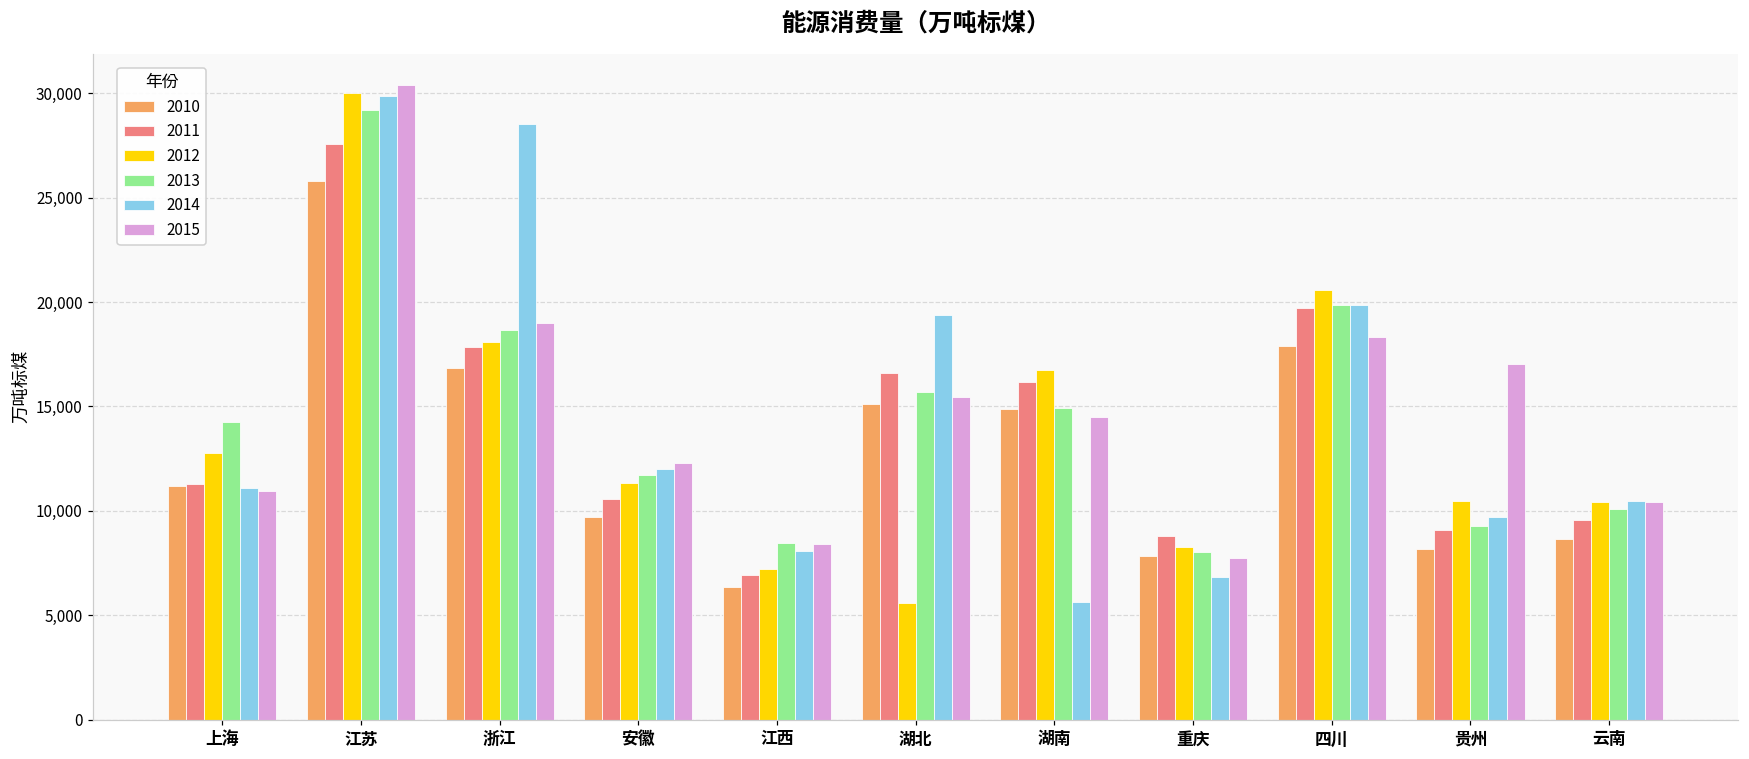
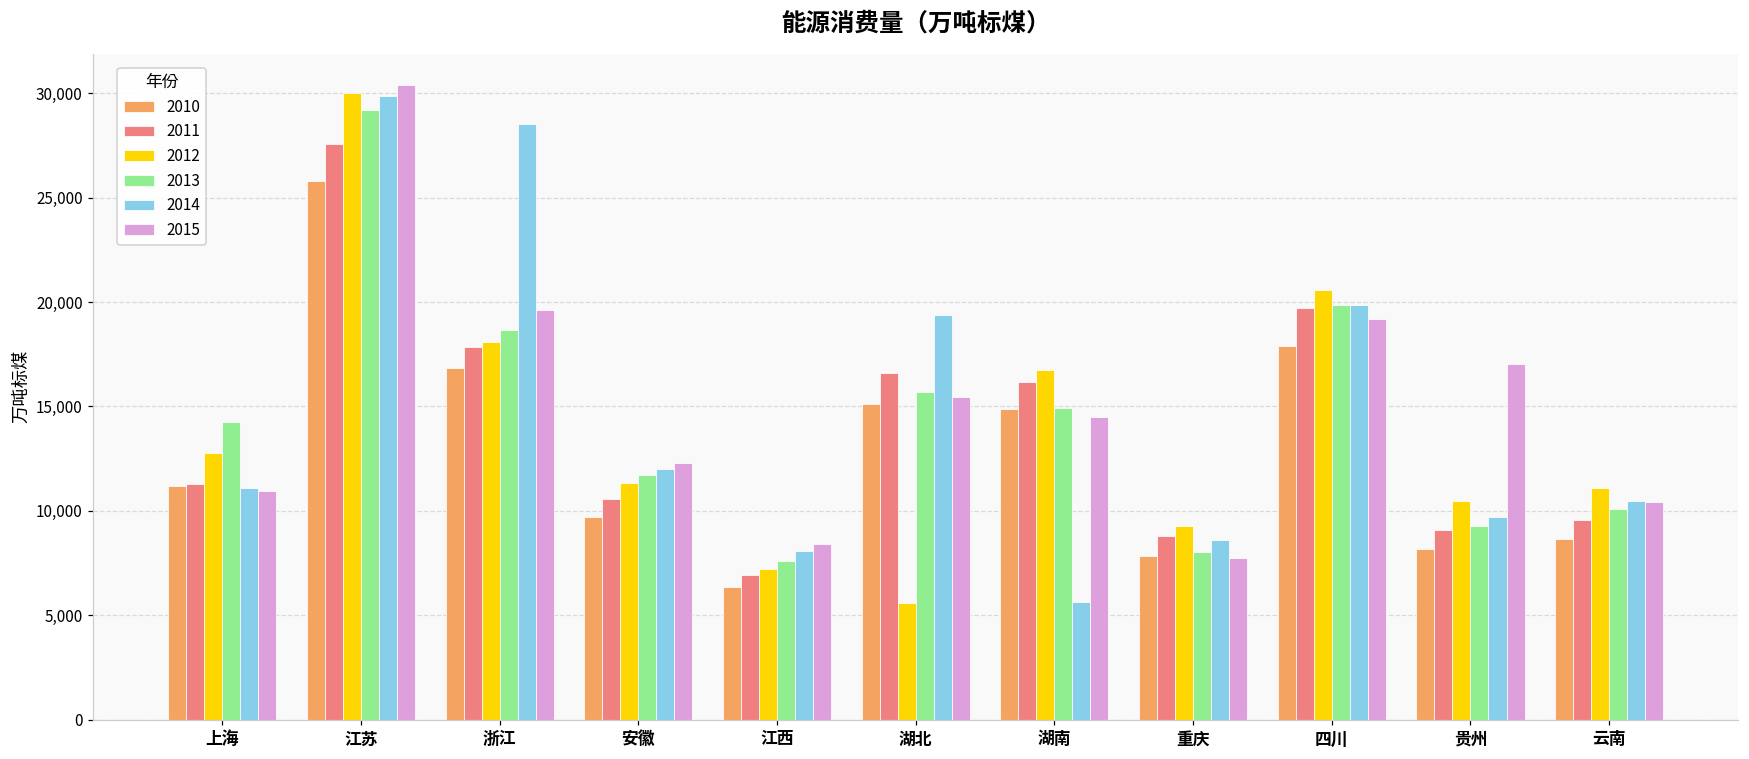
  {
    "2012": {
      "上海": "12,800",
      "江苏": "30,000",
      "浙江": "18,100",
      "安徽": "11,400",
      "江西": "7,200",
      "湖北": "5,600",
      "湖南": "16,700",
-     "重庆": "8,300",
+     "重庆": "9,300",
      "四川": "20,600",
      "贵州": "10,500",
-     "云南": "10,400"
+     "云南": "11,100"
    },
    "2013": {
      "上海": "14,300",
      "江苏": "29,200",
      "浙江": "18,600",
      "安徽": "11,700",
-     "江西": "8,500",
+     "江西": "7,600",
      "湖北": "15,700",
      "湖南": "14,900",
      "重庆": "8,000",
      "四川": "19,800",
      "贵州": "9,300",
      "云南": "10,100"
    },
    "2014": {
      "上海": "11,100",
      "江苏": "29,900",
      "浙江": "28,500",
      "安徽": "12,000",
      "江西": "8,100",
      "湖北": "19,400",
      "湖南": "5,700",
-     "重庆": "6,900",
+     "重庆": "8,600",
      "四川": "19,900",
      "贵州": "9,700",
      "云南": "10,500"
    },
    "2015": {
      "上海": "10,900",
      "江苏": "30,400",
-     "浙江": "19,000",
+     "浙江": "19,600",
      "安徽": "12,300",
      "江西": "8,400",
      "湖北": "15,500",
      "湖南": "14,500",
      "重庆": "7,700",
-     "四川": "18,300",
+     "四川": "19,200",
      "贵州": "17,100",
      "云南": "10,400"
    }
  }
